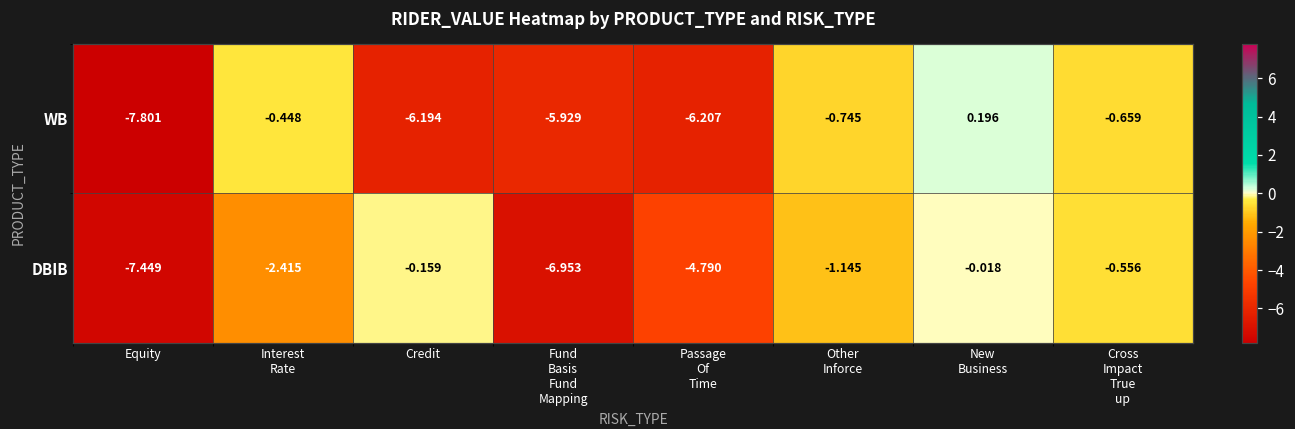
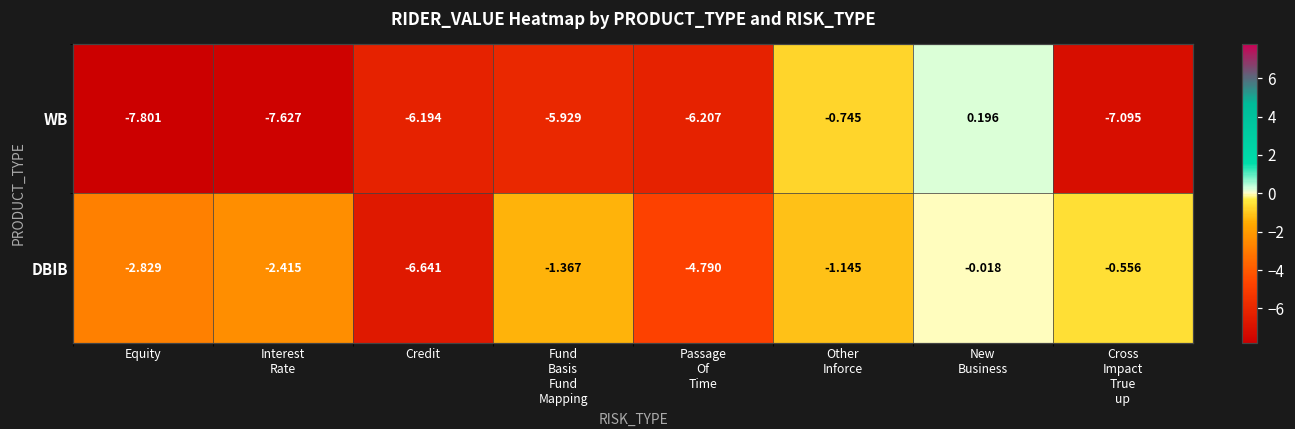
  {
    "WB": {
      "Equity": -7.801,
-     "Interest Rate": -0.448,
+     "Interest Rate": -7.627,
      "Credit": -6.194,
      "Fund Basis Fund Mapping": -5.929,
      "Passage Of Time": -6.207,
      "Other Inforce": -0.745,
      "New Business": 0.196,
-     "Cross Impact True up": -0.659
+     "Cross Impact True up": -7.095
    },
    "DBIB": {
-     "Equity": -7.449,
+     "Equity": -2.829,
      "Interest Rate": -2.415,
-     "Credit": -0.159,
-     "Fund Basis Fund Mapping": -6.953,
+     "Credit": -6.641,
+     "Fund Basis Fund Mapping": -1.367,
      "Passage Of Time": -4.790,
      "Other Inforce": -1.145,
      "New Business": -0.018,
      "Cross Impact True up": -0.556
    }
  }
